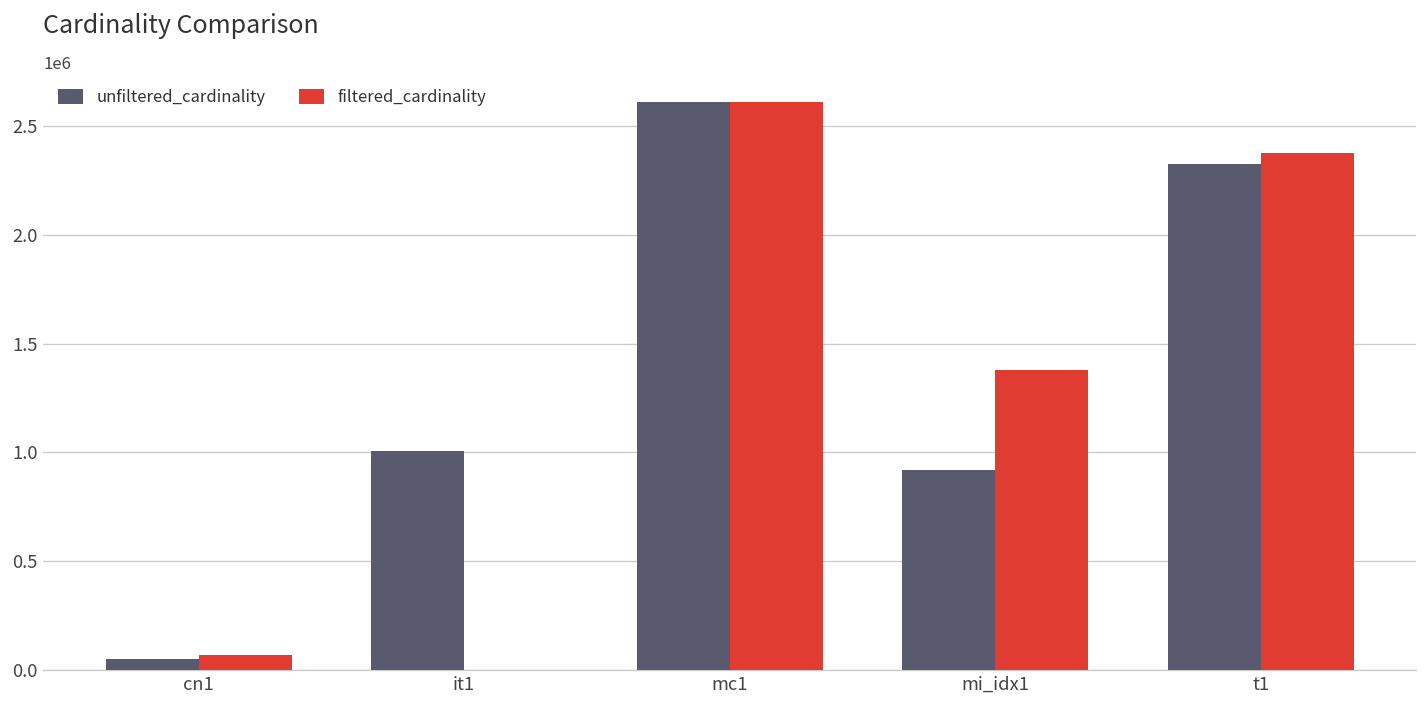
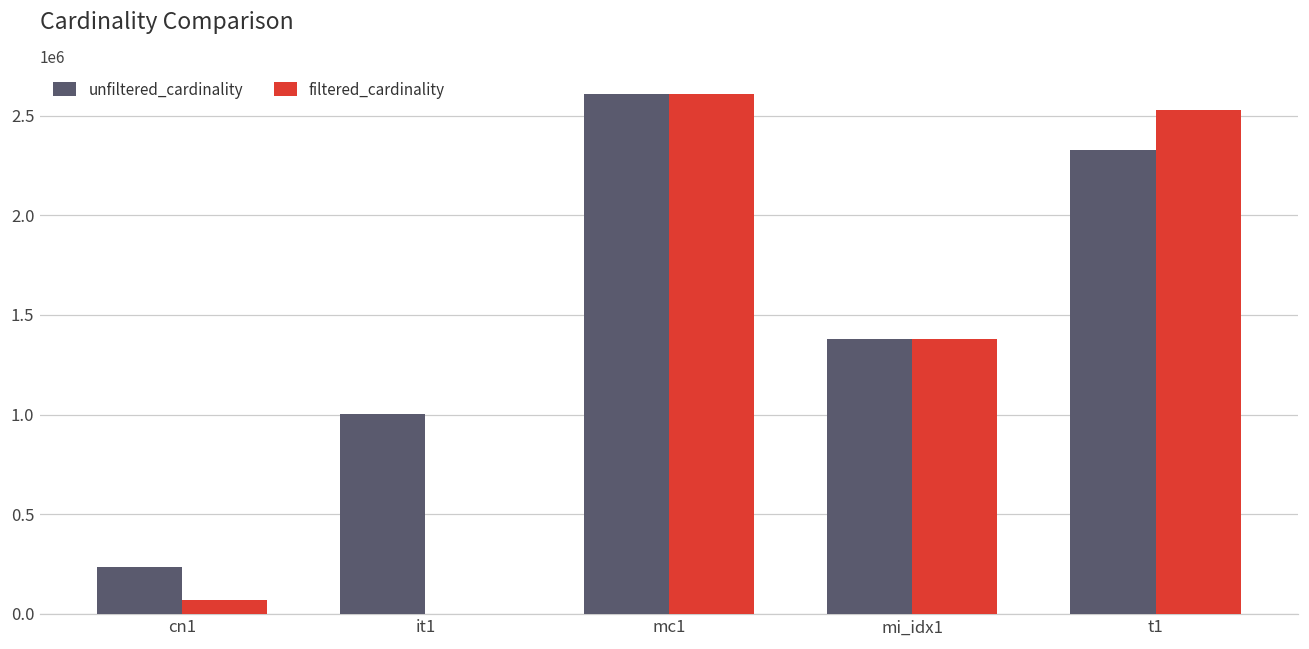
  {
    "unfiltered_cardinality": {
-     "cn1": 50000,
+     "cn1": 230000,
      "it1": 1000000,
      "mc1": 2610000,
-     "mi_idx1": 920000,
+     "mi_idx1": 1380000,
      "t1": 2330000
    },
    "filtered_cardinality": {
      "cn1": 70000,
      "mc1": 2610000,
      "mi_idx1": 1380000,
-     "t1": 2370000
+     "t1": 2530000
    }
  }
